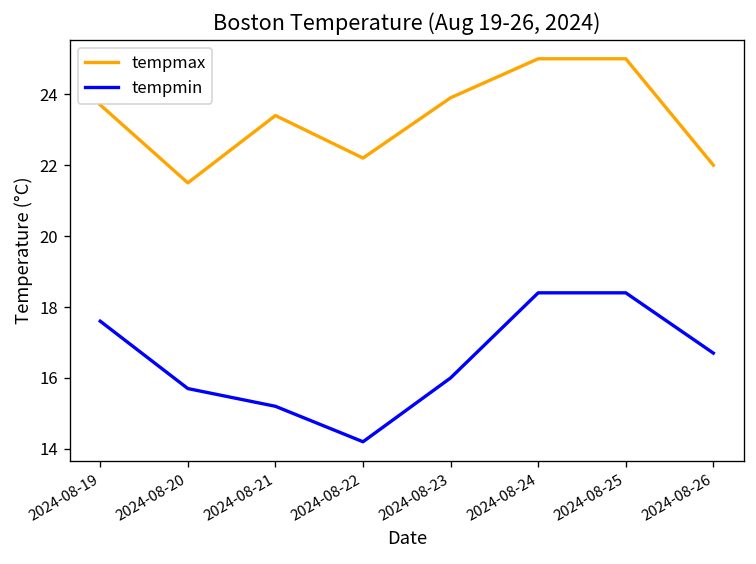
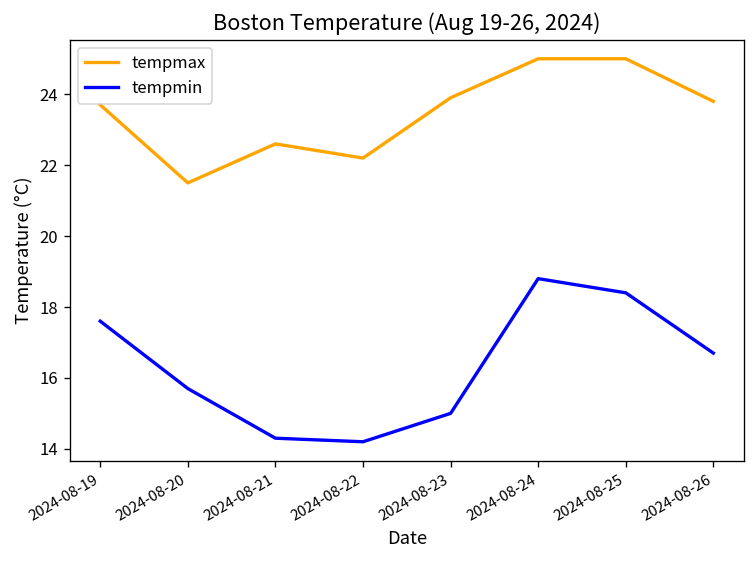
  {
    "tempmax": {
      "2024-08-19": 23.7,
      "2024-08-20": 21.5,
-     "2024-08-21": 23.4,
+     "2024-08-21": 22.6,
      "2024-08-22": 22.2,
      "2024-08-23": 23.9,
      "2024-08-24": 25.0,
      "2024-08-25": 25.0,
-     "2024-08-26": 22.0
+     "2024-08-26": 23.8
    },
    "tempmin": {
      "2024-08-19": 17.6,
      "2024-08-20": 15.7,
-     "2024-08-21": 15.2,
+     "2024-08-21": 14.3,
      "2024-08-22": 14.2,
-     "2024-08-23": 16,
-     "2024-08-24": 18.4,
+     "2024-08-23": 15,
+     "2024-08-24": 18.8,
      "2024-08-25": 18.4,
      "2024-08-26": 16.7
    }
  }
